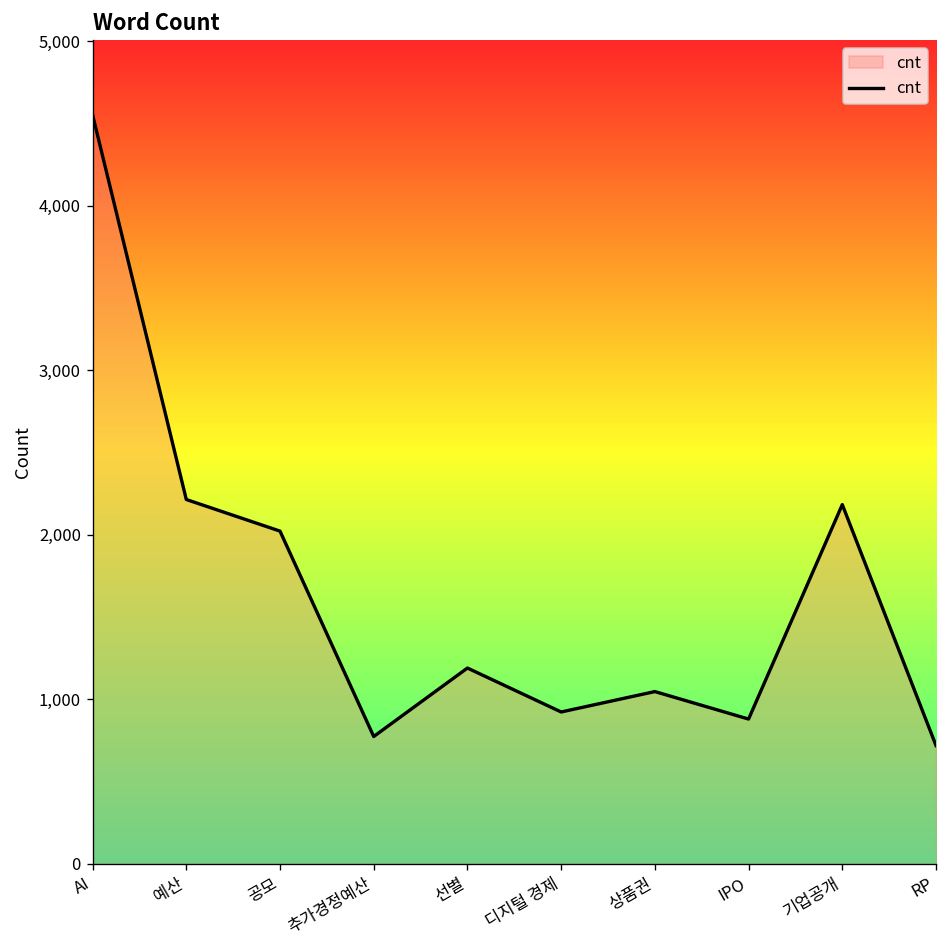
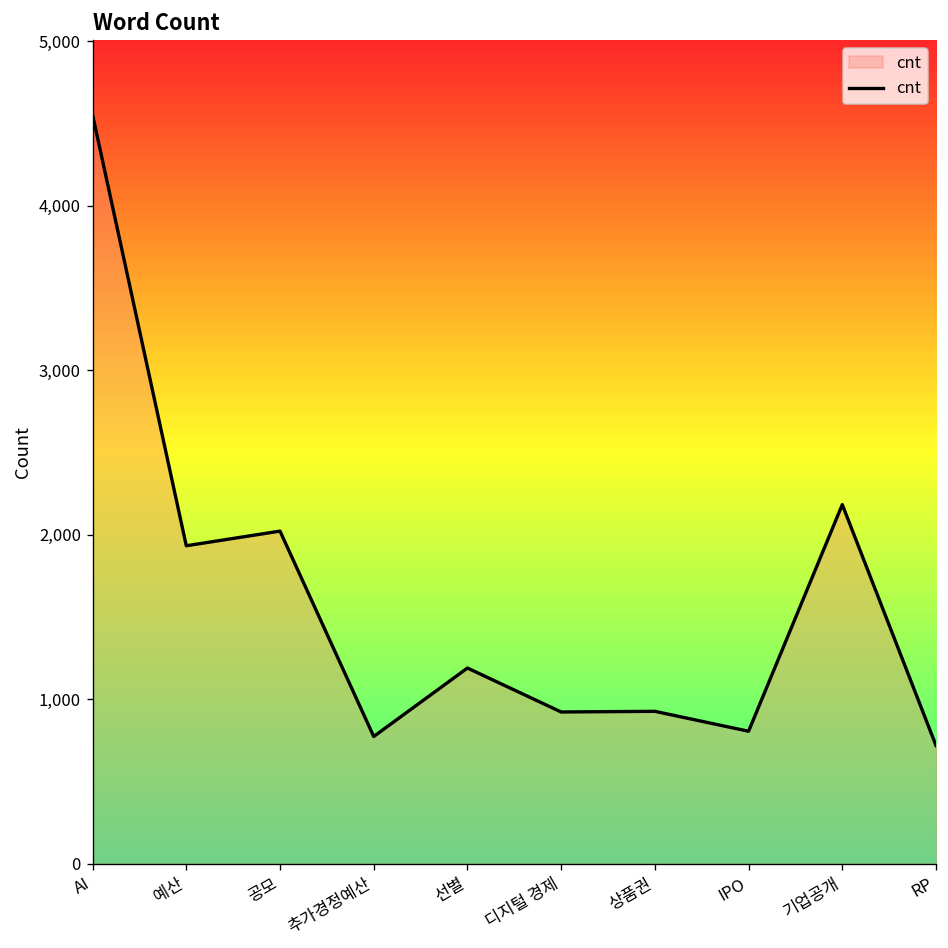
  {
    "AI": "4,550",
-   "예산": "2,210",
+   "예산": "1,930",
    "공모": "2,020",
    "추가경정예산": "770",
    "선별": "1,190",
    "디지털 경제": "920",
-   "상품권": "1,050",
-   "IPO": "880",
+   "상품권": "930",
+   "IPO": "810",
    "기업공개": "2,180",
    "RP": "720"
  }
